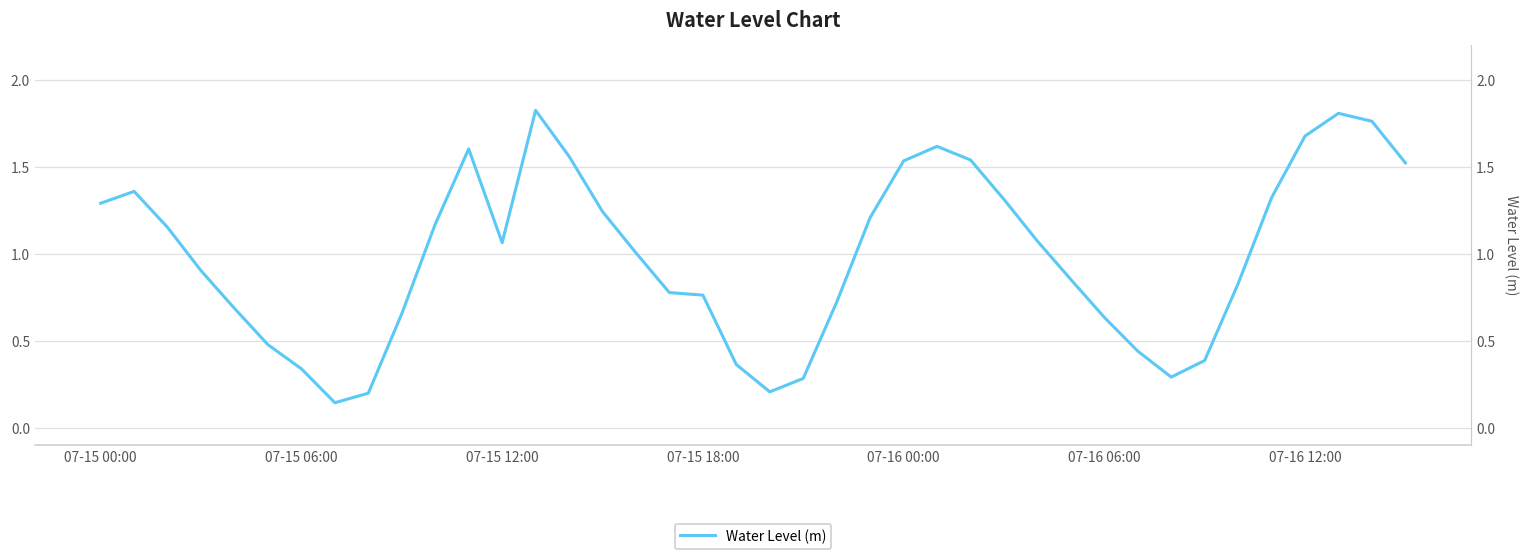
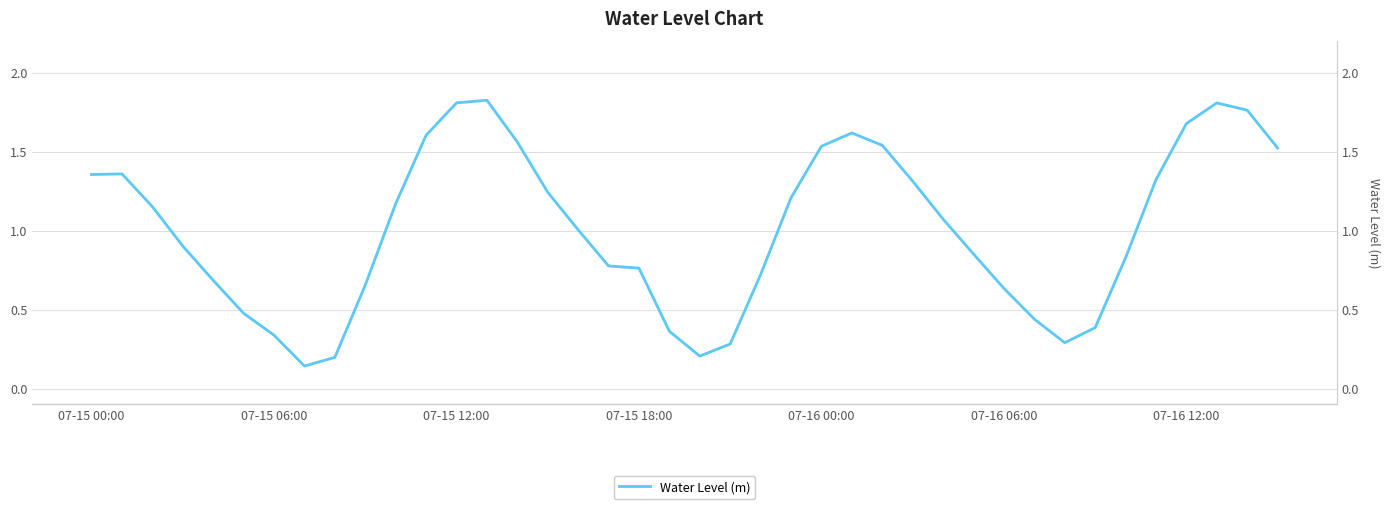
  {
-   "07-15 00:00": 1.29,
+   "07-15 00:00": 1.35,
    "07-15 06:00": 0.34,
-   "07-15 12:00": 1.06,
+   "07-15 12:00": 1.81,
    "07-15 18:00": 0.76,
    "07-16 00:00": 1.53,
    "07-16 06:00": 0.63,
    "07-16 12:00": 1.68
  }
